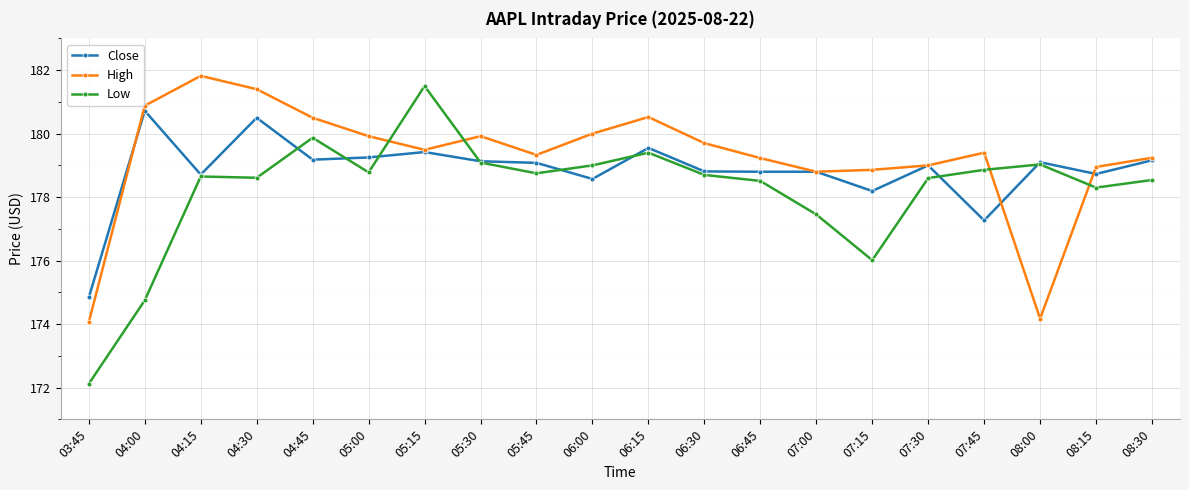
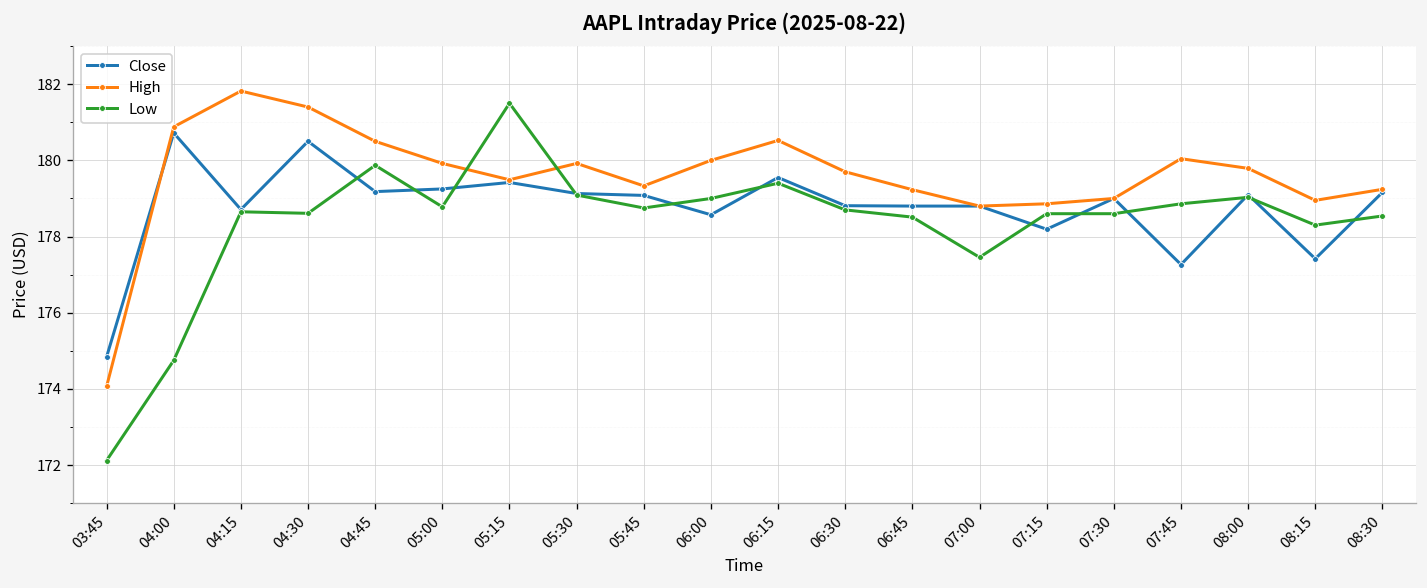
  {
    "Close": {
      "03:45": 174.8,
      "04:00": 180.7,
      "04:30": 180.5,
      "04:45": 179.2,
      "05:00": 179.3,
      "05:45": 179.1,
      "06:00": 178.6,
      "06:15": 179.6,
      "06:30": 178.8,
      "06:45": 178.8,
      "07:15": 178.2,
      "07:45": 177.3,
-     "08:15": 178.7
+     "08:15": 177.4
    },
    "High": {
      "03:45": 174.1,
      "04:00": 180.9,
      "04:15": 181.8,
      "04:30": 181.4,
      "04:45": 180.5,
      "05:00": 179.9,
      "05:30": 179.9,
      "05:45": 179.3,
      "06:00": 180.0,
      "06:15": 180.5,
      "06:30": 179.7,
      "06:45": 179.2,
      "07:15": 178.9,
-     "07:45": 179.4,
-     "08:00": 174.2,
+     "07:45": 180.0,
+     "08:00": 179.8,
      "08:15": 178.9
    },
    "Low": {
      "03:45": 172.1,
      "04:00": 174.8,
      "04:30": 178.6,
      "04:45": 179.9,
      "05:00": 178.8,
      "05:15": 181.5,
      "05:45": 178.8,
      "06:00": 179.0,
      "06:15": 179.4,
      "06:30": 178.7,
      "06:45": 178.5,
      "07:00": 177.5,
-     "07:15": 176.0,
+     "07:15": 178.6,
      "07:30": 178.6,
      "07:45": 178.9,
      "08:15": 178.3,
      "08:30": 178.5
    }
  }
